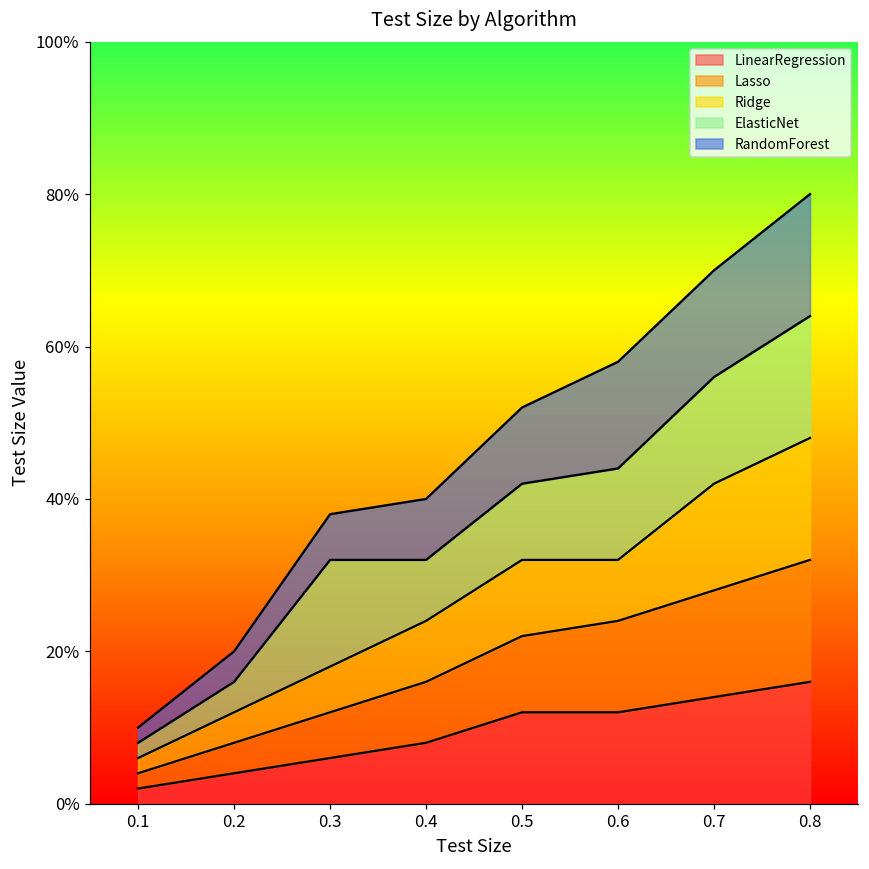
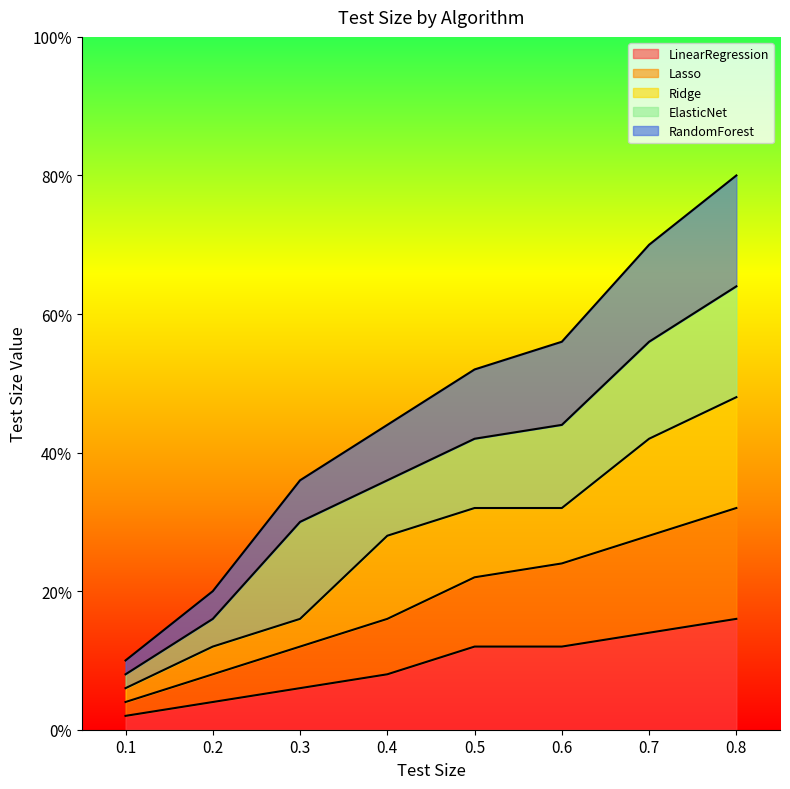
  {
    "LinearRegression": {
      "0.1": "2%",
      "0.2": "4%",
      "0.3": "6%",
      "0.4": "8%",
      "0.5": "12%",
      "0.6": "12%",
      "0.7": "14%",
      "0.8": "16%"
    },
    "Lasso": {
      "0.1": "4%",
      "0.2": "8%",
      "0.3": "12%",
      "0.4": "16%",
      "0.5": "22%",
      "0.6": "24%",
      "0.7": "28%",
      "0.8": "32%"
    },
    "Ridge": {
      "0.1": "2%",
      "0.2": "4%",
-     "0.3": "6%",
-     "0.4": "8%",
+     "0.3": "4%",
+     "0.4": "12%",
      "0.5": "10%",
      "0.6": "8%",
      "0.7": "14%",
      "0.8": "16%"
    },
    "ElasticNet": {
      "0.1": "2%",
      "0.2": "4%",
      "0.3": "14%",
      "0.4": "8%",
      "0.5": "10%",
      "0.6": "12%",
      "0.7": "14%",
      "0.8": "16%"
    },
    "RandomForest": {
      "0.1": "2%",
      "0.2": "4%",
      "0.3": "6%",
      "0.4": "8%",
      "0.5": "10%",
-     "0.6": "14%",
+     "0.6": "12%",
      "0.7": "14%",
      "0.8": "16%"
    }
  }
